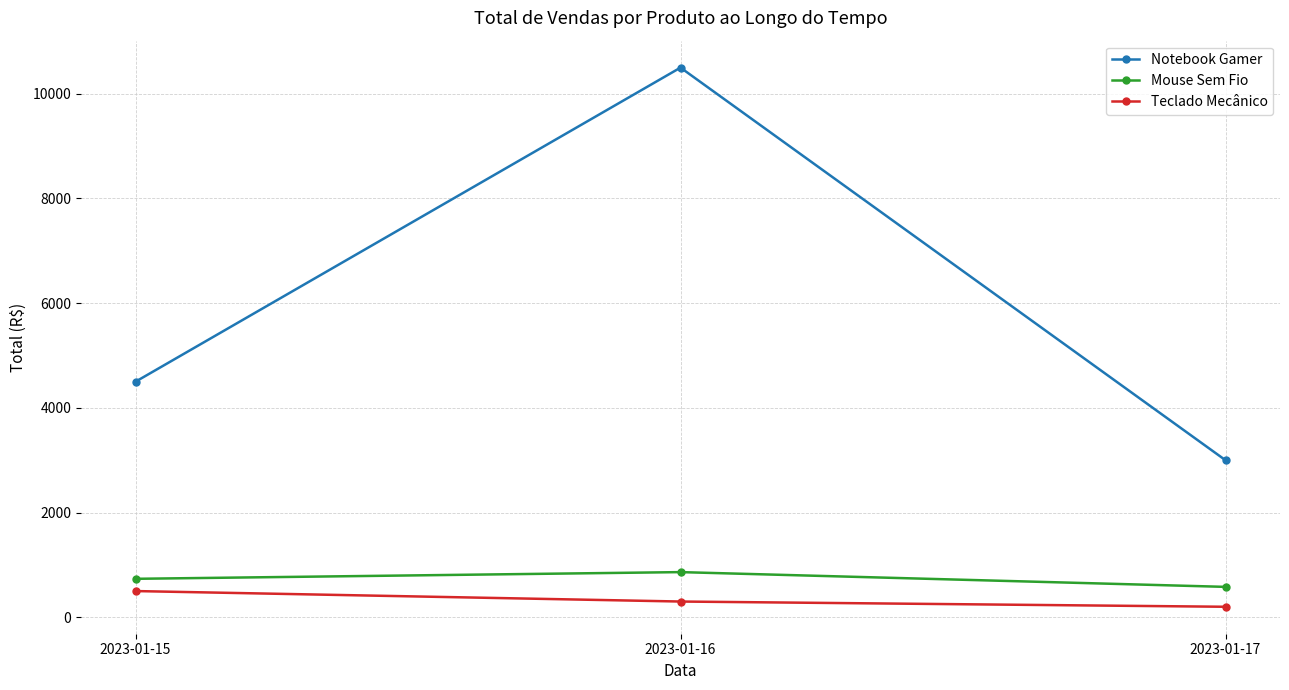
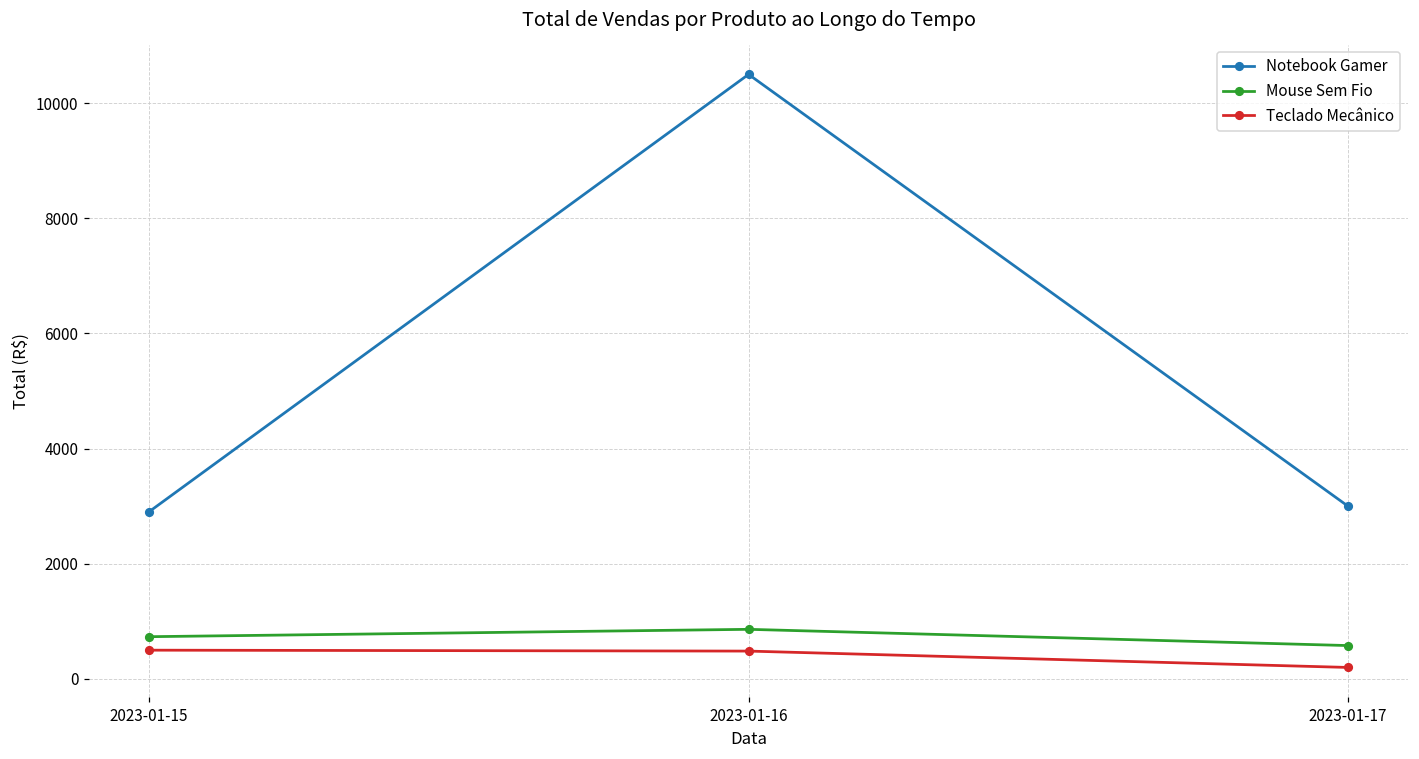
  {
    "Notebook Gamer": {
-     "2023-01-15": 4500,
+     "2023-01-15": 2900,
      "2023-01-16": 10500,
      "2023-01-17": 3000
    },
    "Mouse Sem Fio": {
      "2023-01-15": 700,
      "2023-01-16": 900,
      "2023-01-17": 600
    },
    "Teclado Mecânico": {
      "2023-01-15": 500,
-     "2023-01-16": 300,
+     "2023-01-16": 500,
      "2023-01-17": 200
    }
  }
